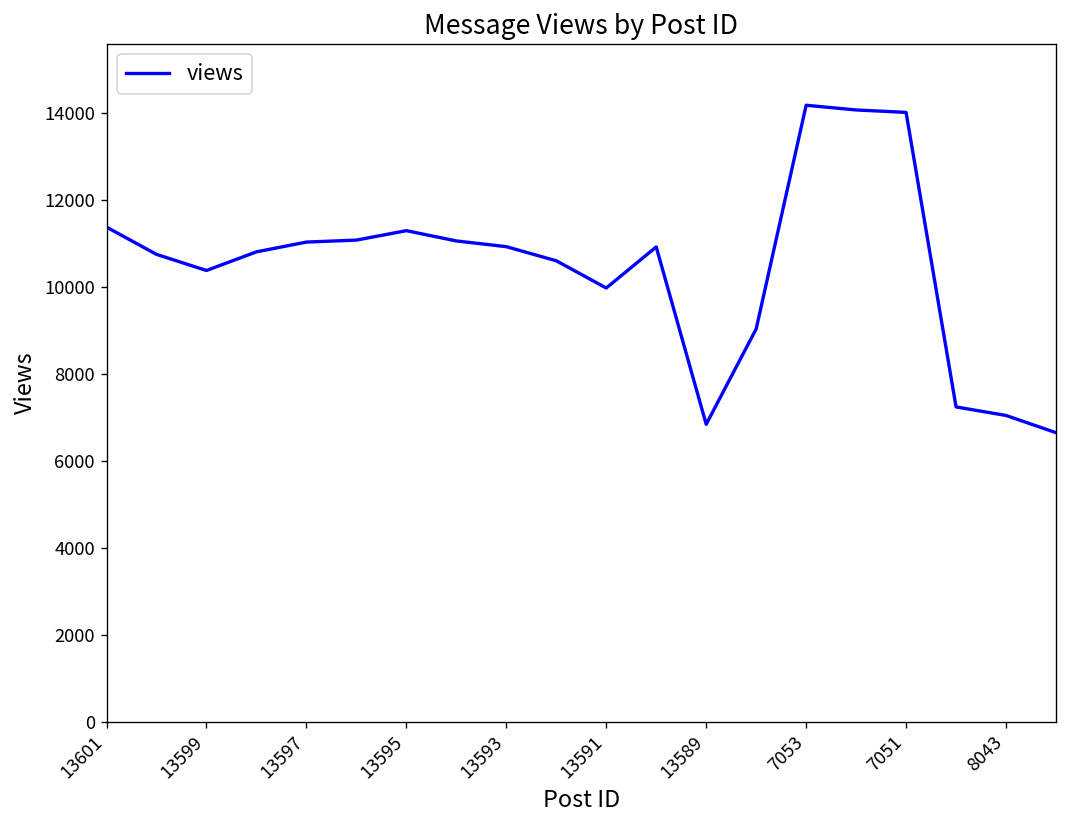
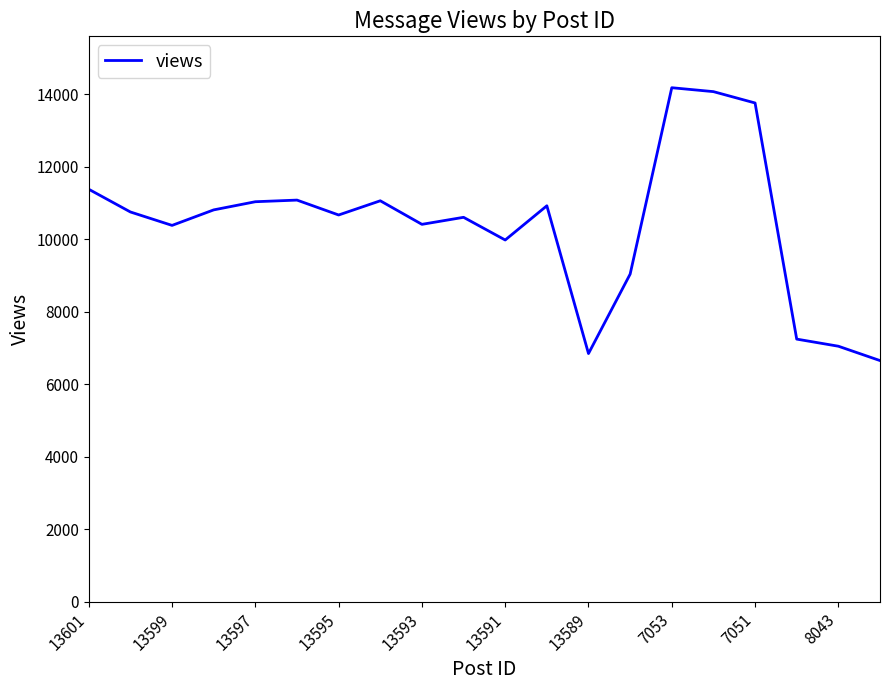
  {
    "13601": 11400,
    "13599": 10400,
    "13597": 11000,
-   "13595": 11300,
-   "13593": 10900,
+   "13595": 10700,
+   "13593": 10400,
    "13591": 10000,
    "13589": 6800,
    "7053": 14200,
-   "7051": 14000,
+   "7051": 13800,
    "8043": 7000
  }
